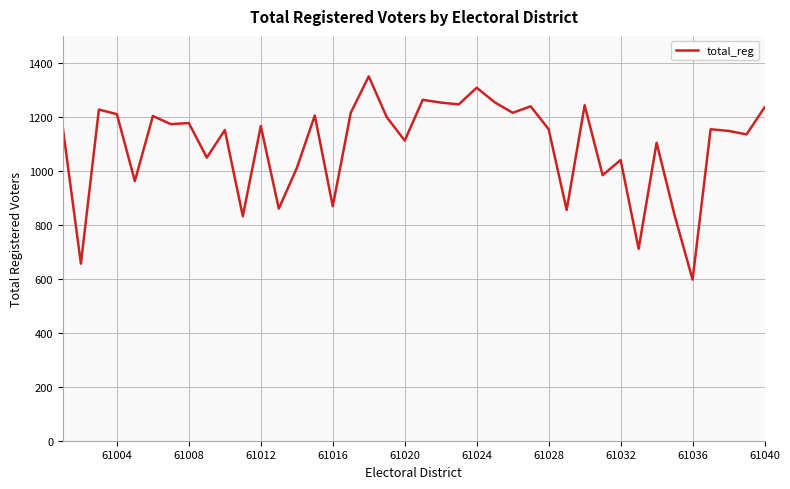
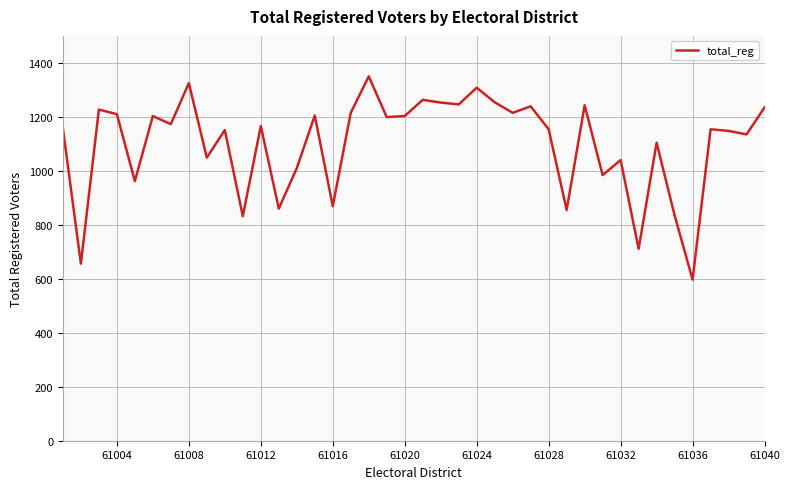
  {
    "61004": 1210,
-   "61008": 1180,
+   "61008": 1330,
    "61012": 1170,
    "61016": 870,
-   "61020": 1110,
+   "61020": 1200,
    "61024": 1310,
    "61028": 1150,
    "61032": 1040,
    "61036": 600,
    "61040": 1240
  }
